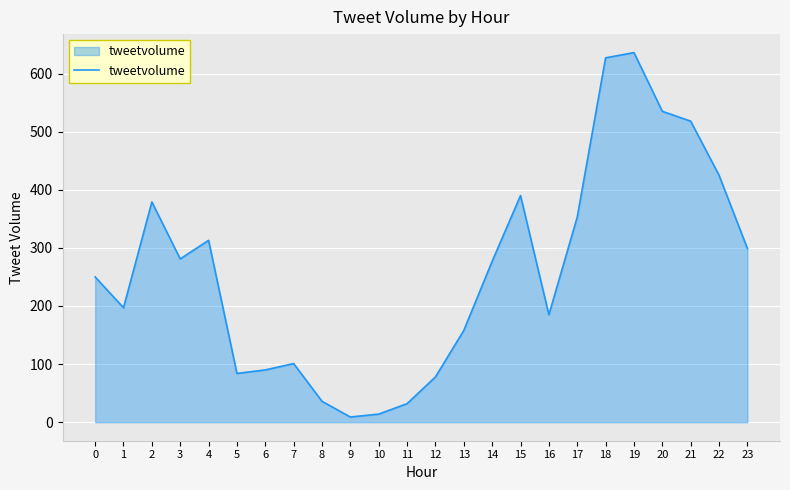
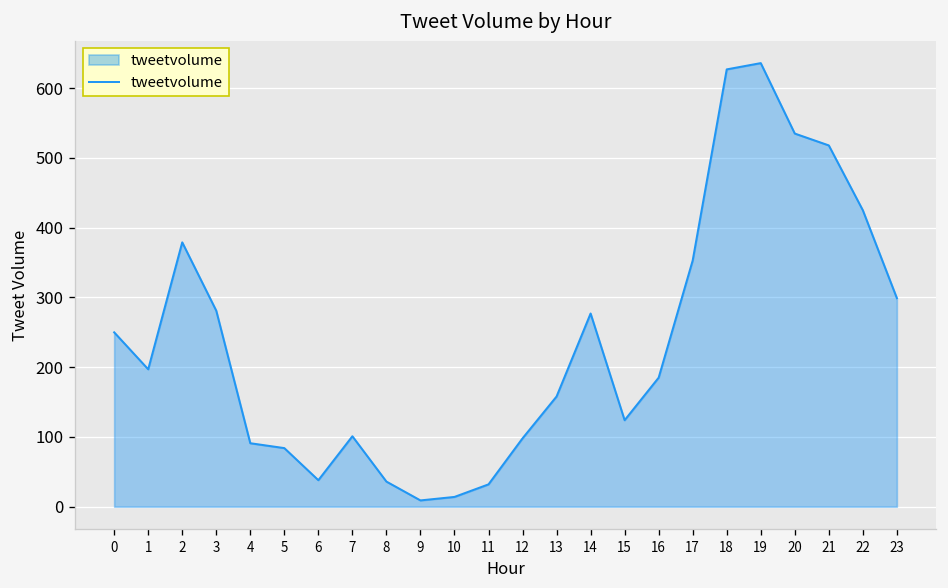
  {
    "0": 250,
    "1": 200,
    "2": 380,
    "3": 280,
-   "4": 310,
+   "4": 90,
    "5": 80,
-   "6": 90,
+   "6": 40,
    "7": 100,
    "8": 40,
    "9": 10,
    "10": 10,
    "11": 30,
-   "12": 80,
+   "12": 100,
    "13": 160,
    "14": 280,
-   "15": 390,
+   "15": 120,
    "16": 190,
    "17": 350,
    "18": 630,
    "19": 640,
    "20": 540,
    "21": 520,
    "22": 430,
    "23": 300
  }
